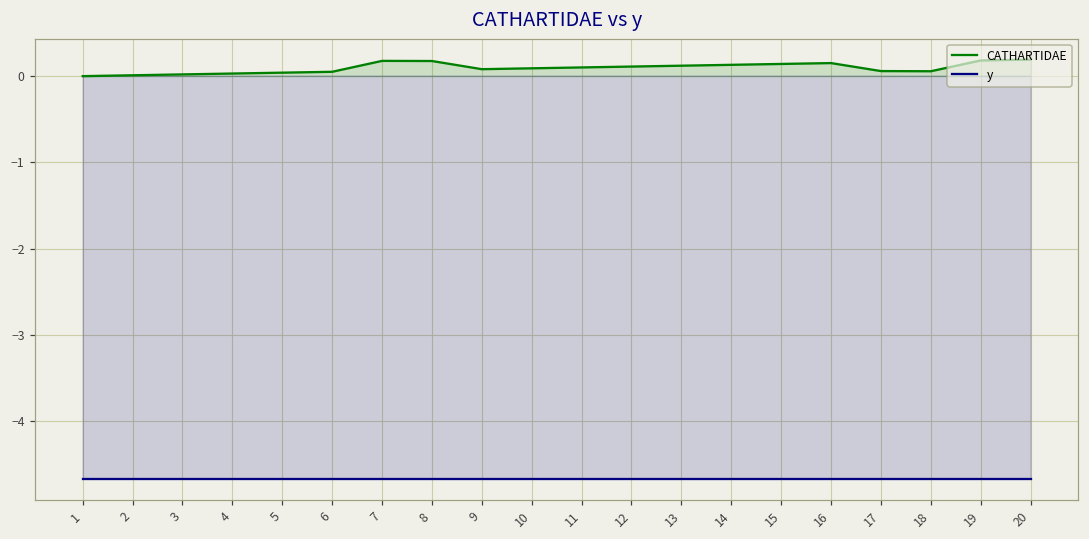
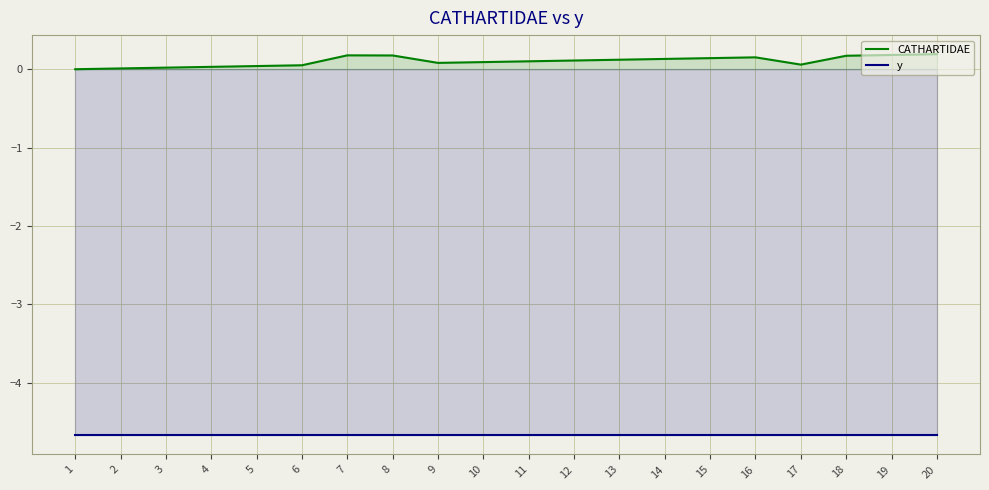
  {
    "CATHARTIDAE": {
      "5": 0.0,
      "6": 0.1,
      "7": 0.2,
      "8": 0.2,
      "9": 0.1,
      "10": 0.1,
      "11": 0.1,
      "12": 0.1,
      "13": 0.1,
      "14": 0.1,
      "15": 0.1,
      "16": 0.2,
      "17": 0.1,
-     "18": 0.1
+     "18": 0.2
    }
  }
